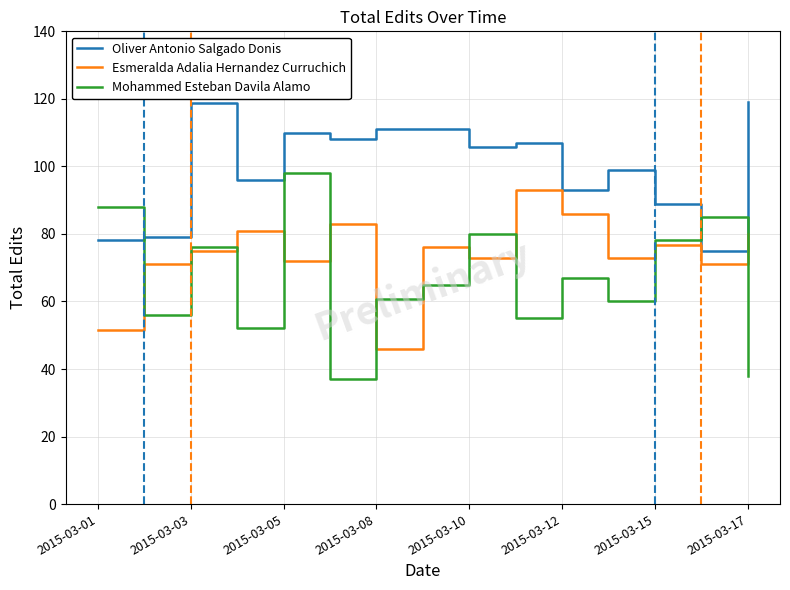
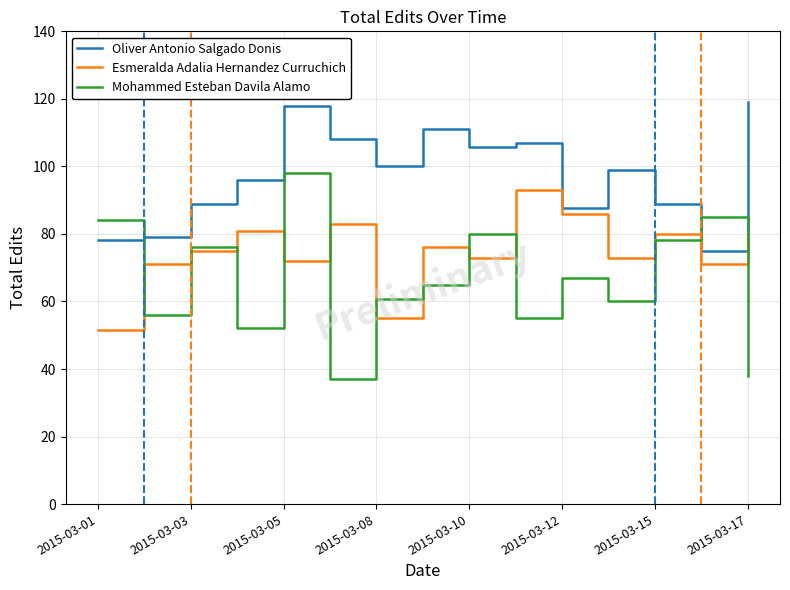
  {
    "Oliver Antonio Salgado Donis": {
      "2015-03-01": 78,
-     "2015-03-03": 119,
-     "2015-03-05": 110,
-     "2015-03-08": 111,
+     "2015-03-03": 89,
+     "2015-03-05": 118,
+     "2015-03-08": 100,
      "2015-03-10": 106,
-     "2015-03-12": 93,
+     "2015-03-12": 88,
      "2015-03-15": 89,
      "2015-03-17": 119
    },
    "Esmeralda Adalia Hernandez Curruchich": {
      "2015-03-01": 52,
      "2015-03-03": 75,
      "2015-03-05": 72,
-     "2015-03-08": 46,
+     "2015-03-08": 55,
      "2015-03-10": 73,
      "2015-03-12": 86,
-     "2015-03-15": 77,
+     "2015-03-15": 80,
      "2015-03-17": 80
    },
    "Mohammed Esteban Davila Alamo": {
-     "2015-03-01": 88,
+     "2015-03-01": 84,
      "2015-03-03": 76,
      "2015-03-05": 98,
      "2015-03-08": 61,
      "2015-03-10": 80,
      "2015-03-12": 67,
      "2015-03-15": 78,
      "2015-03-17": 38
    }
  }
